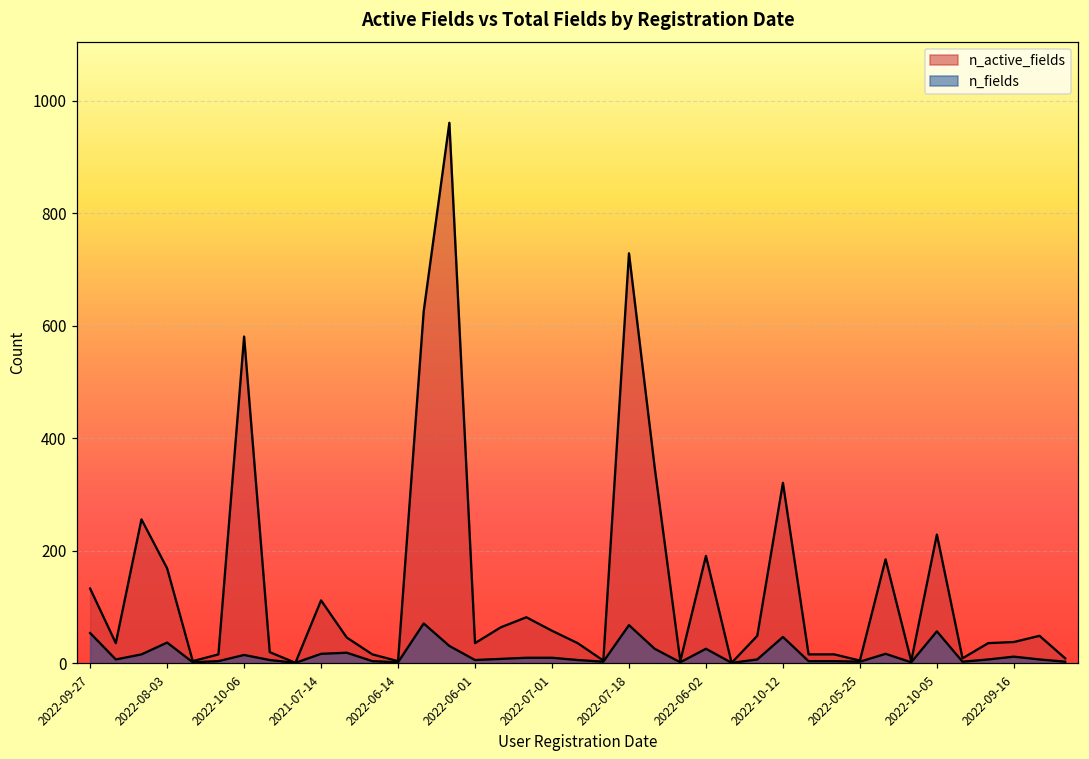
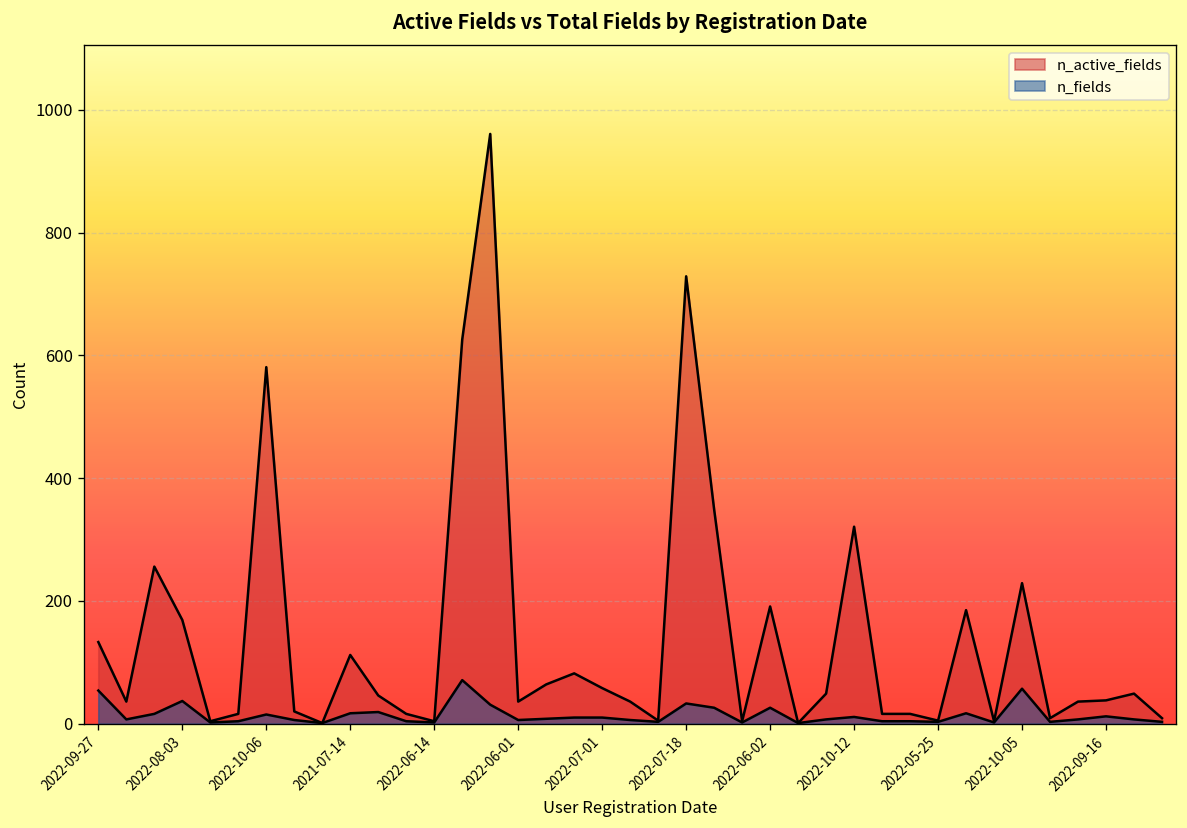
  {
    "n_active_fields": {
      "2022-08-03": 170,
      "2022-10-06": 580,
      "2021-07-14": 110,
      "2022-06-01": 40,
      "2022-07-01": 60,
      "2022-07-18": 730,
      "2022-10-12": 320,
      "2022-10-05": 230
    },
    "n_fields": {
      "2022-08-03": 40,
      "2022-10-06": 20,
      "2021-07-14": 20,
      "2022-06-01": 10,
      "2022-07-01": 10,
-     "2022-07-18": 70,
-     "2022-10-12": 50,
+     "2022-07-18": 30,
+     "2022-10-12": 10,
      "2022-10-05": 60
    }
  }
